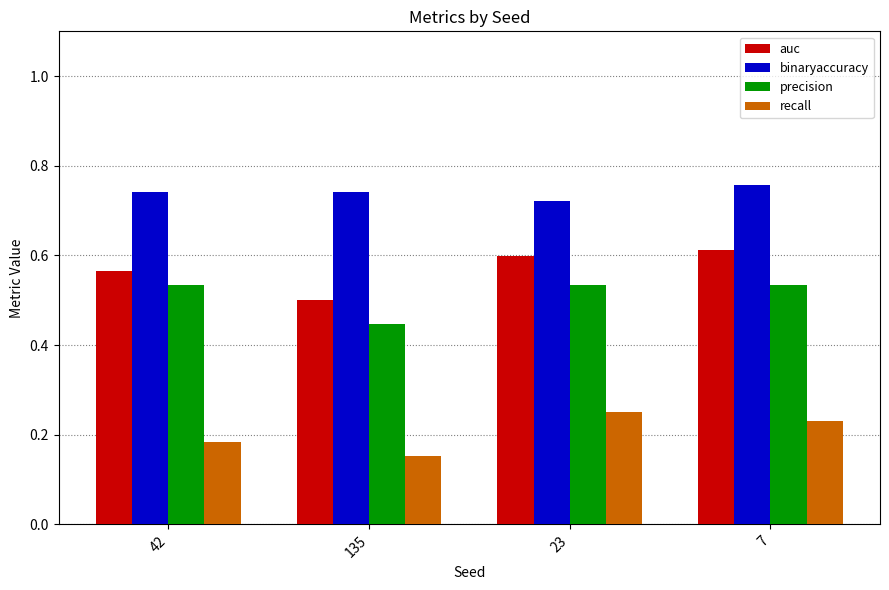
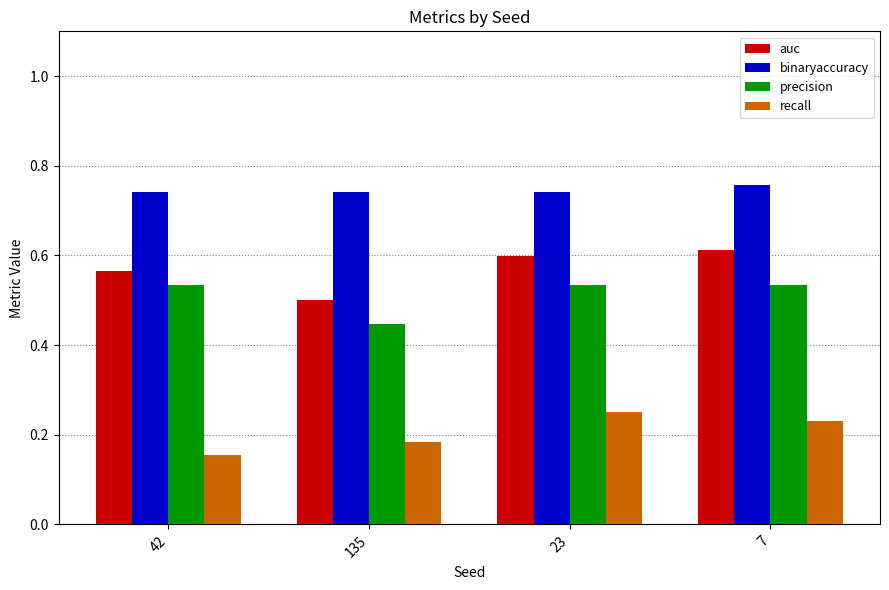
  {
    "auc": {
      "42": 0.57,
      "135": 0.50,
      "23": 0.60,
      "7": 0.61
    },
    "binaryaccuracy": {
      "42": 0.74,
      "135": 0.74,
-     "23": 0.72,
+     "23": 0.74,
      "7": 0.76
    },
    "precision": {
      "42": 0.53,
      "135": 0.45,
      "23": 0.53,
      "7": 0.53
    },
    "recall": {
-     "42": 0.18,
-     "135": 0.15,
+     "42": 0.16,
+     "135": 0.18,
      "23": 0.25,
      "7": 0.23
    }
  }
